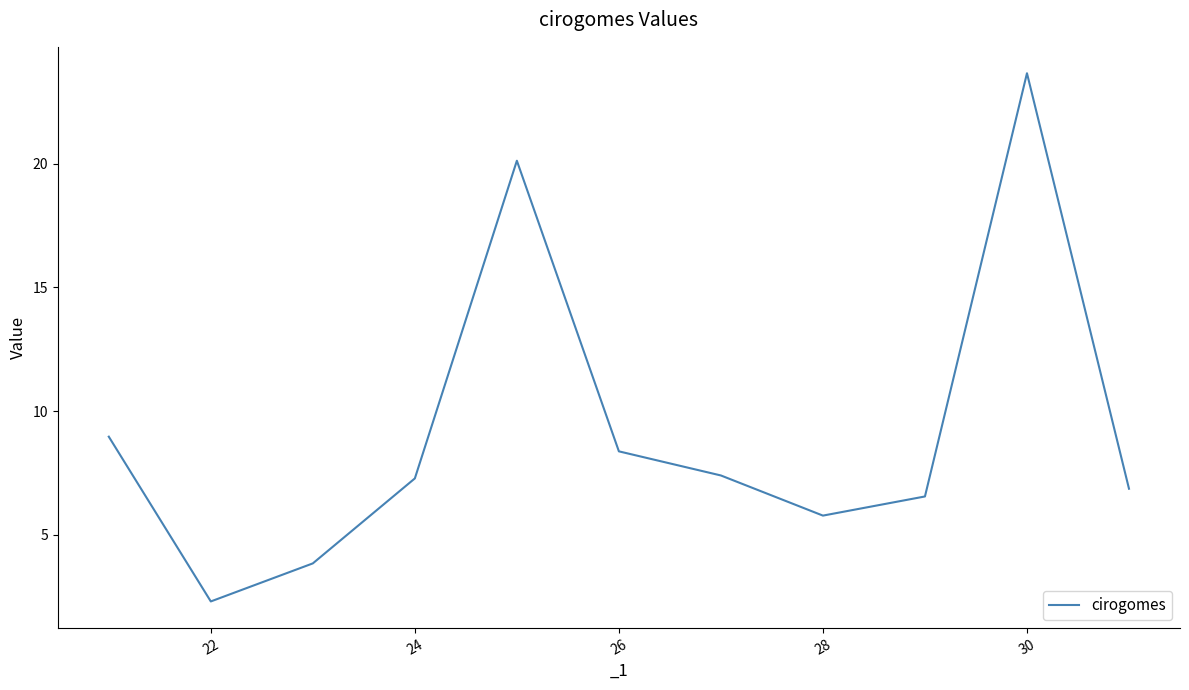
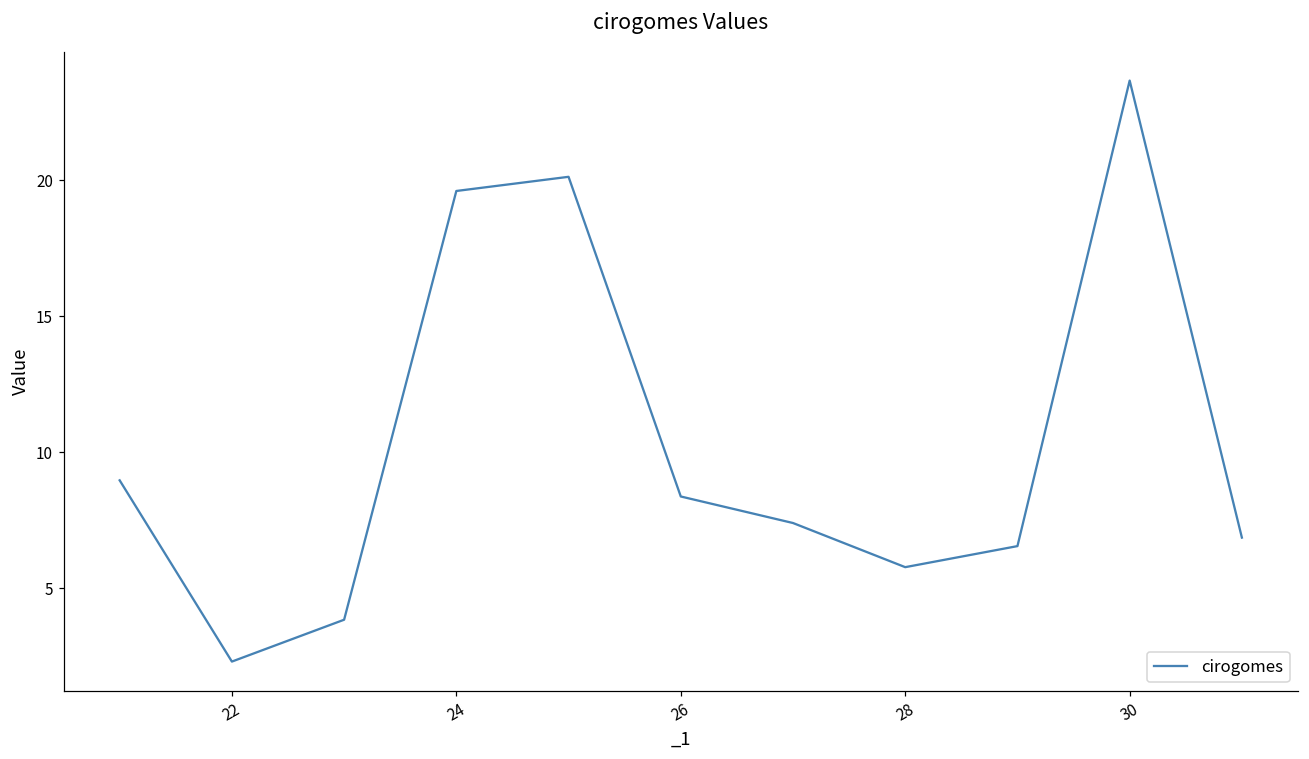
  {
    "22": 2.3,
-   "24": 7.3,
+   "24": 19.6,
    "26": 8.4,
    "28": 5.8,
    "30": 23.7
  }
